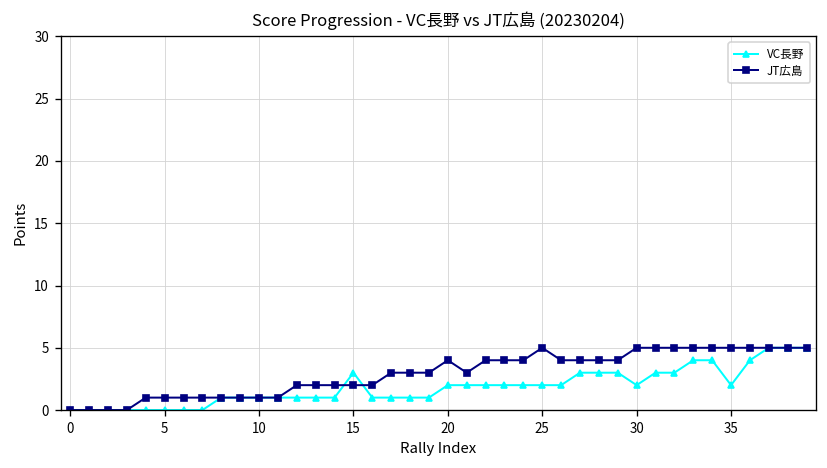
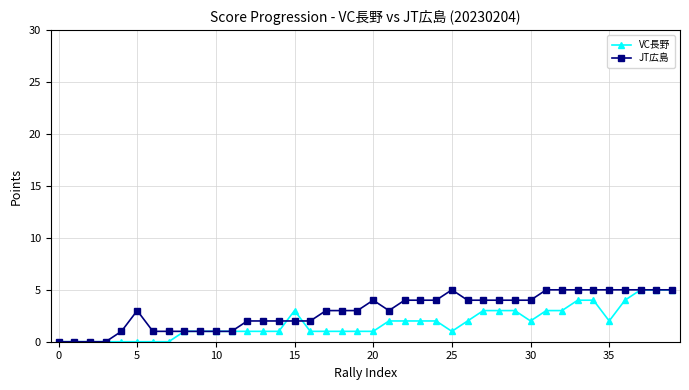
  {
    "VC長野": {
      "5": 0,
      "15": 3,
-     "20": 2,
-     "25": 2,
+     "20": 1,
+     "25": 1,
      "30": 2,
      "35": 2
    },
    "JT広島": {
-     "5": 1,
+     "5": 3,
      "15": 2,
      "20": 4,
      "25": 5,
-     "30": 5,
+     "30": 4,
      "35": 5
    }
  }
